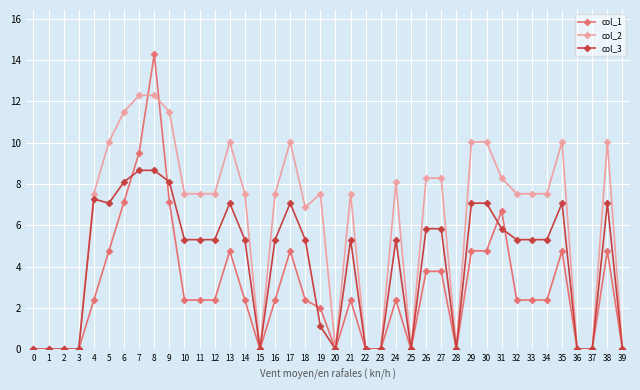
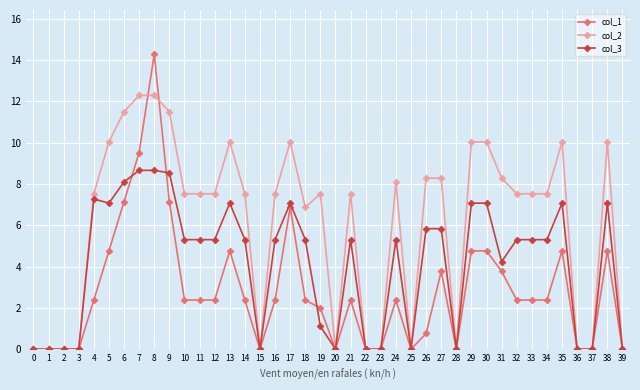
  {
    "col_1": {
      "4": 2.4,
      "5": 4.8,
      "6": 7.1,
      "7": 9.5,
      "8": 14.3,
      "9": 7.1,
      "10": 2.4,
      "11": 2.4,
      "12": 2.4,
      "13": 4.8,
      "14": 2.4,
      "16": 2.4,
-     "17": 4.8,
+     "17": 6.9,
      "18": 2.4,
      "19": 2.0,
      "21": 2.4,
      "24": 2.4,
-     "26": 3.8,
+     "26": 0.8,
      "27": 3.8,
      "29": 4.8,
      "30": 4.8,
-     "31": 6.7,
+     "31": 3.8,
      "32": 2.4,
      "33": 2.4,
      "34": 2.4,
      "35": 4.8,
      "38": 4.8
    },
    "col_2": {
      "4": 7.5,
      "5": 10.0,
      "6": 11.5,
      "7": 12.3,
      "8": 12.3,
      "9": 11.5,
      "10": 7.5,
      "11": 7.5,
      "12": 7.5,
      "13": 10.0,
      "14": 7.5,
      "16": 7.5,
      "17": 10.0,
      "18": 6.9,
      "19": 7.5,
      "21": 7.5,
      "24": 8.1,
      "26": 8.3,
      "27": 8.3,
      "29": 10.0,
      "30": 10.0,
      "31": 8.3,
      "32": 7.5,
      "33": 7.5,
      "34": 7.5,
      "35": 10.0,
      "38": 10.0
    },
    "col_3": {
      "4": 7.3,
      "5": 7.1,
      "6": 8.1,
      "7": 8.7,
      "8": 8.7,
-     "9": 8.1,
+     "9": 8.5,
      "10": 5.3,
      "11": 5.3,
      "12": 5.3,
      "13": 7.1,
      "14": 5.3,
      "16": 5.3,
      "17": 7.1,
      "18": 5.3,
      "19": 1.1,
      "21": 5.3,
      "24": 5.3,
      "26": 5.8,
      "27": 5.8,
      "29": 7.1,
      "30": 7.1,
-     "31": 5.8,
+     "31": 4.2,
      "32": 5.3,
      "33": 5.3,
      "34": 5.3,
      "35": 7.1,
      "38": 7.1
    }
  }
